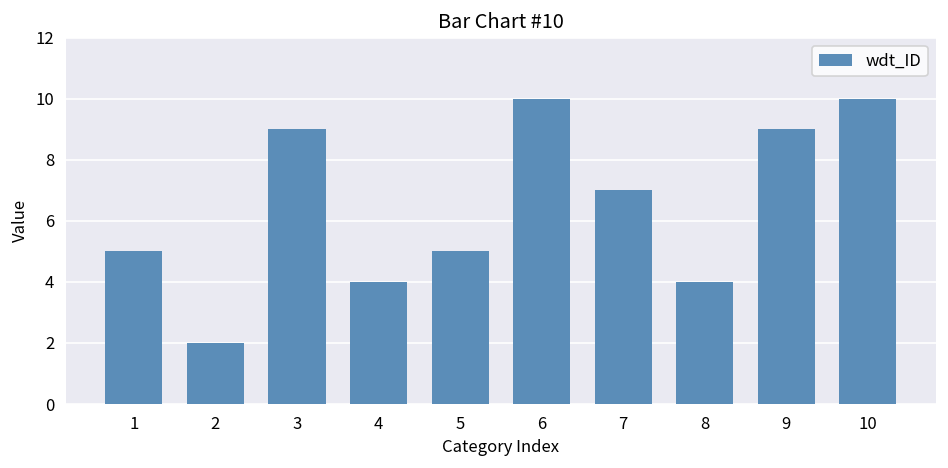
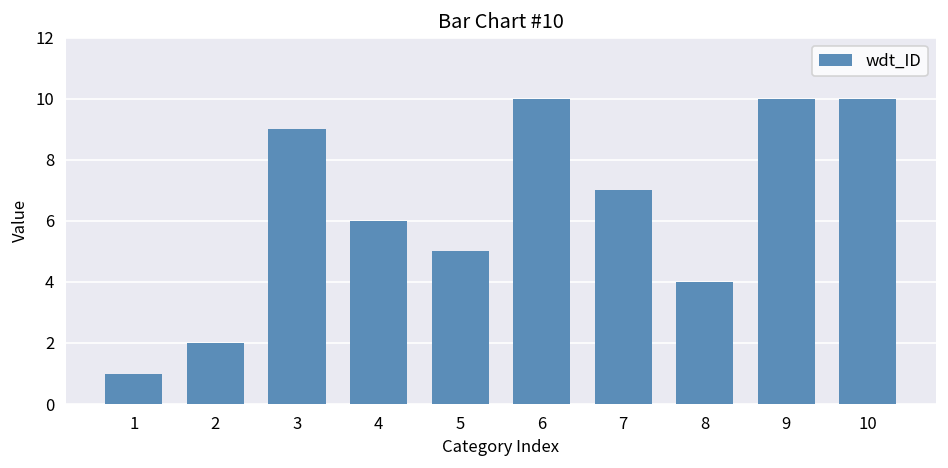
  {
-   "1": 5,
+   "1": 1,
    "2": 2,
    "3": 9,
-   "4": 4,
+   "4": 6,
    "5": 5,
    "6": 10,
    "7": 7,
    "8": 4,
-   "9": 9,
+   "9": 10,
    "10": 10
  }
